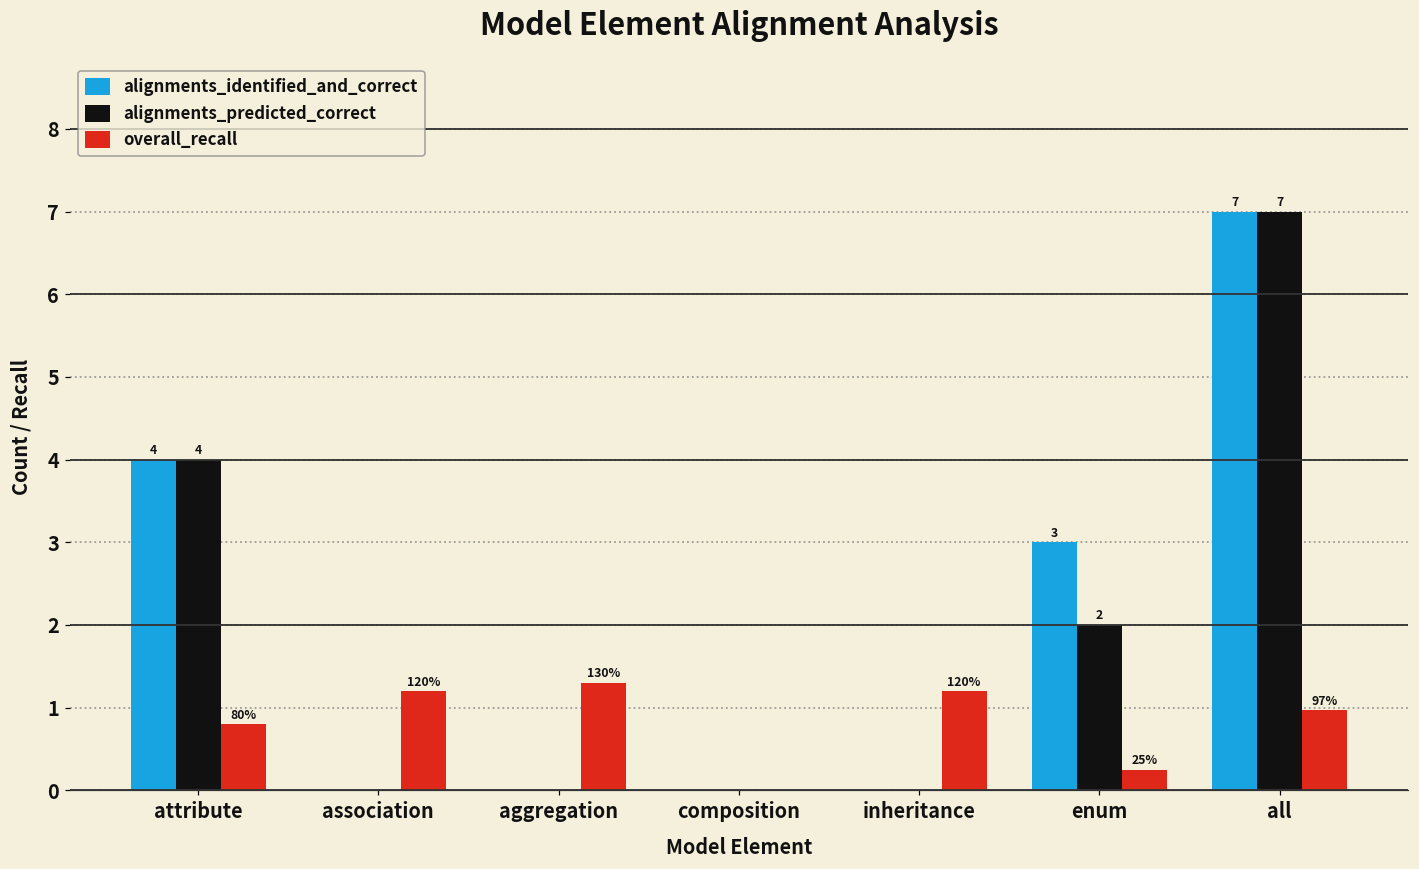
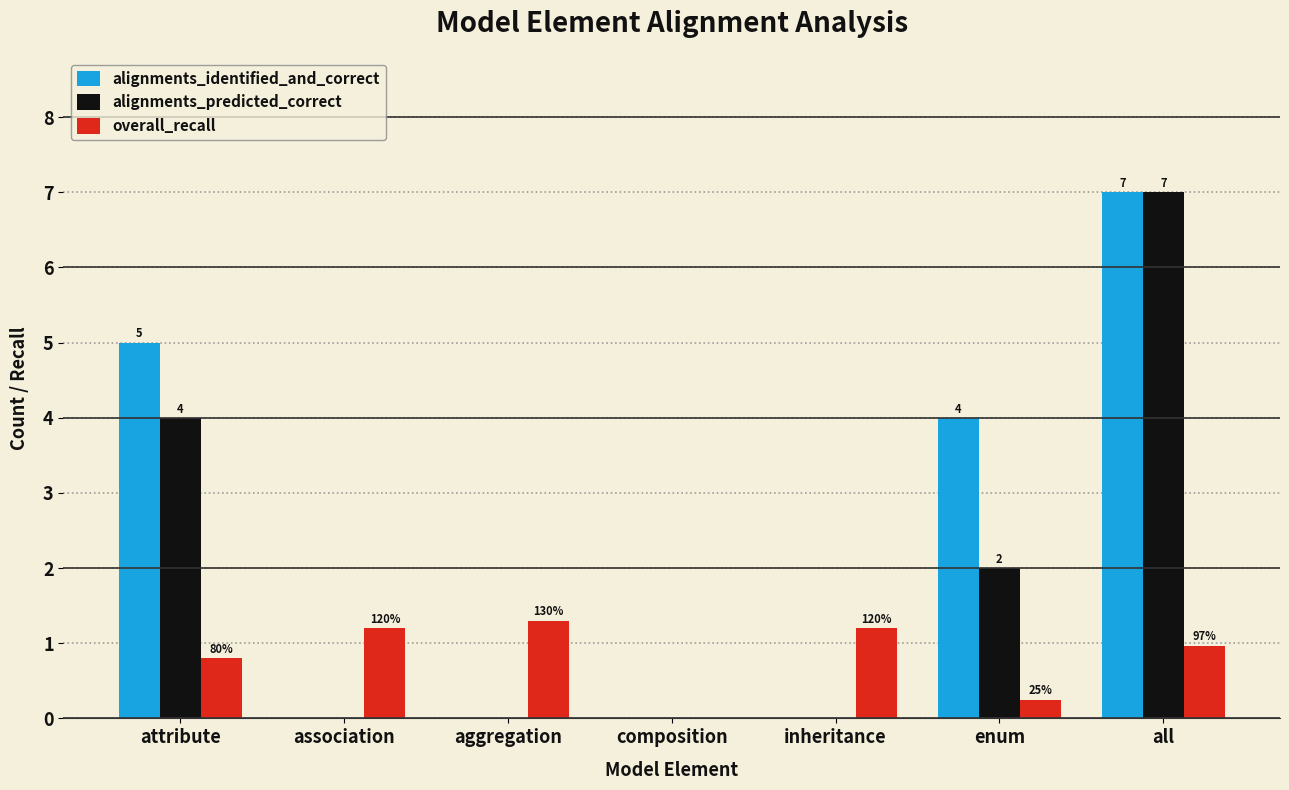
  {
    "alignments_identified_and_correct": {
-     "attribute": "4",
-     "enum": "3",
+     "attribute": "5",
+     "enum": "4",
      "all": "7"
    },
    "alignments_predicted_correct": {
      "attribute": "4",
      "enum": "2",
      "all": "7"
    },
    "overall_recall": {
      "attribute": "80%",
      "association": "120%",
      "aggregation": "130%",
      "inheritance": "120%",
      "enum": "25%",
      "all": "97%"
    }
  }
